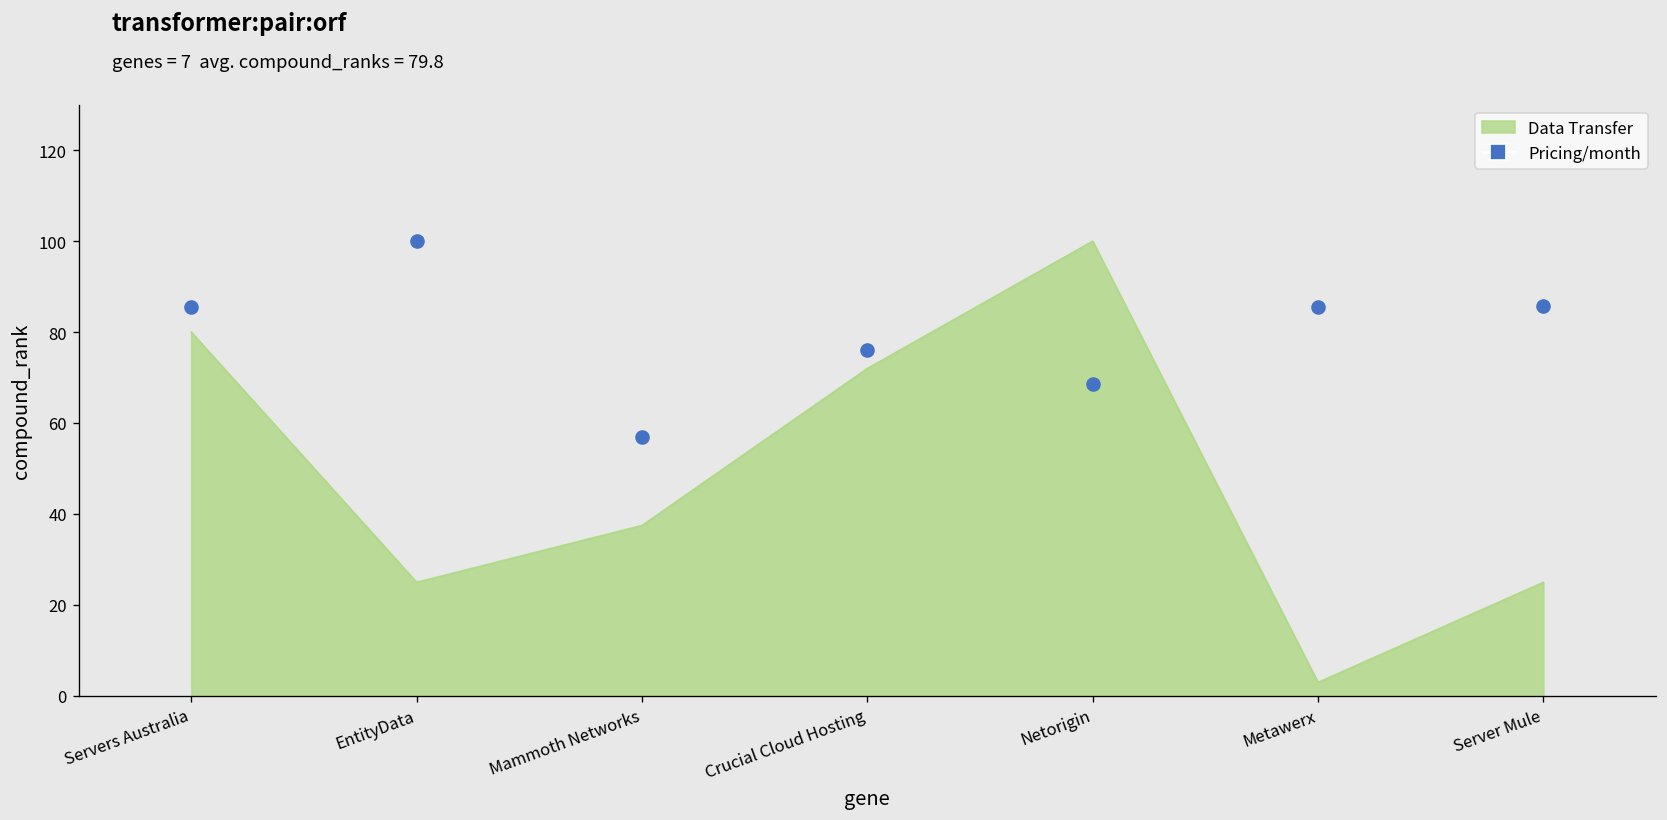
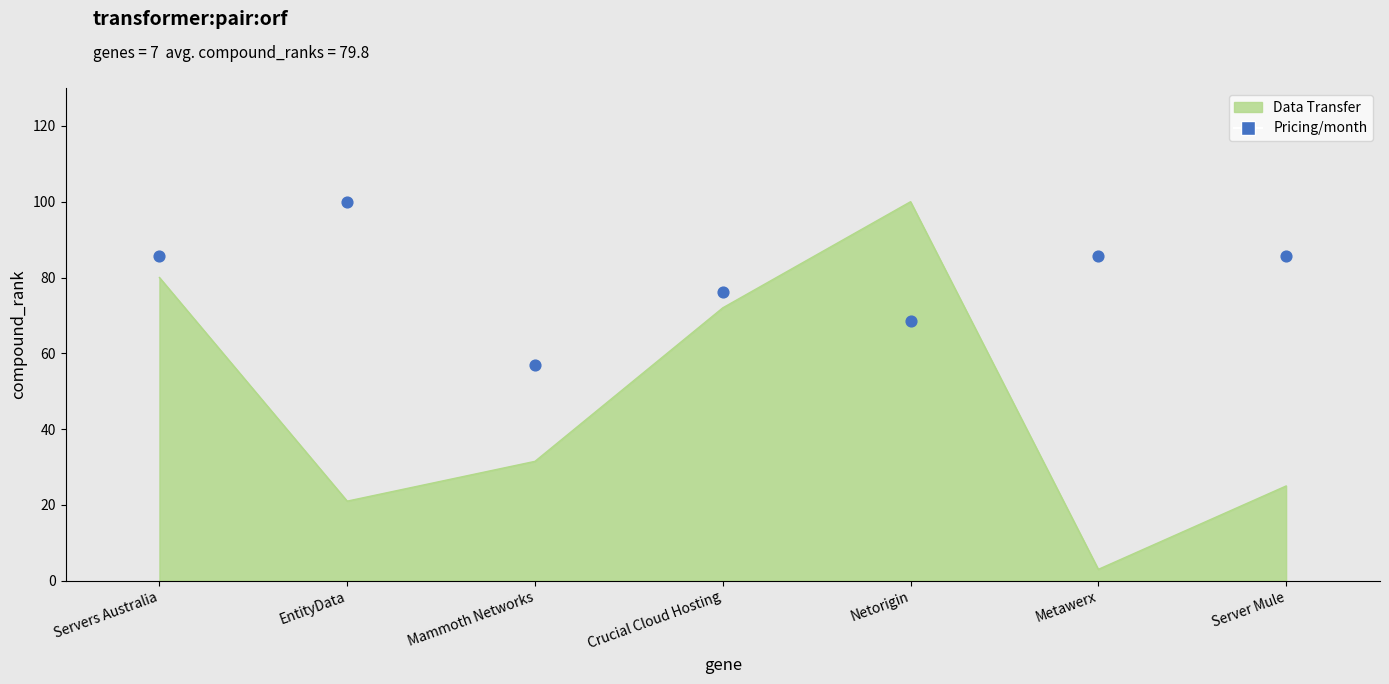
  {
    "Data Transfer": {
      "Servers Australia": 80,
-     "EntityData": 25,
-     "Mammoth Networks": 38,
+     "EntityData": 21,
+     "Mammoth Networks": 32,
      "Crucial Cloud Hosting": 72,
      "Netorigin": 100,
      "Metawerx": 3,
      "Server Mule": 25
    }
  }
